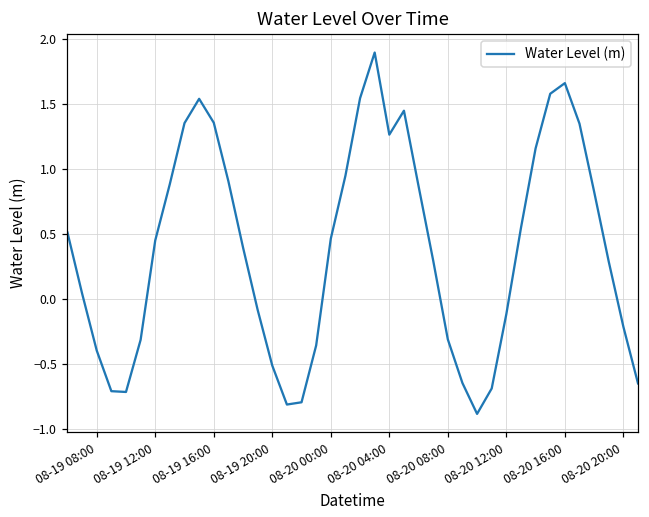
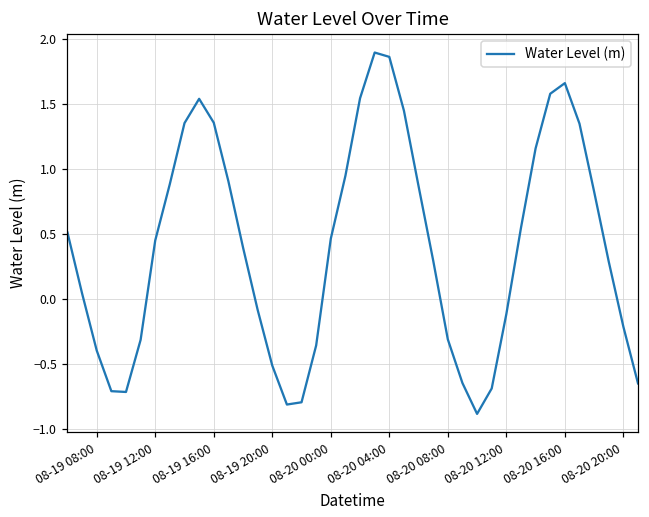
  {
    "08-19 08:00": -0.39,
    "08-19 12:00": 0.45,
    "08-19 16:00": 1.36,
    "08-19 20:00": -0.51,
    "08-20 00:00": 0.46,
-   "08-20 04:00": 1.26,
+   "08-20 04:00": 1.86,
    "08-20 08:00": -0.31,
    "08-20 12:00": -0.11,
    "08-20 16:00": 1.66,
    "08-20 20:00": -0.21
  }
